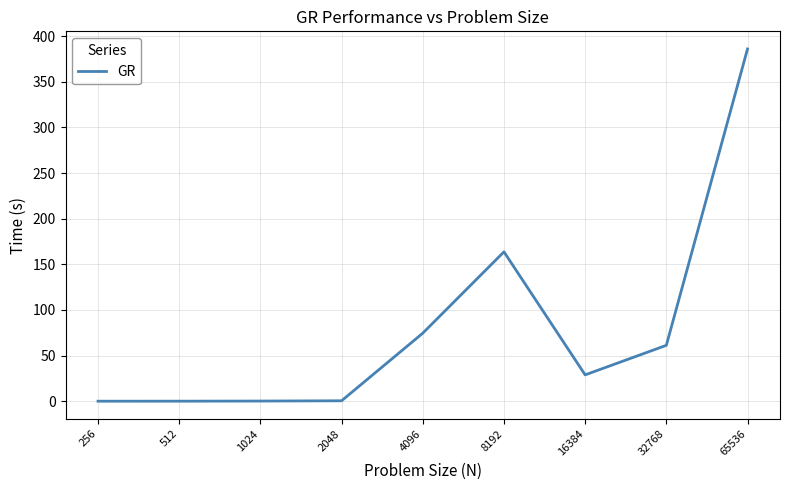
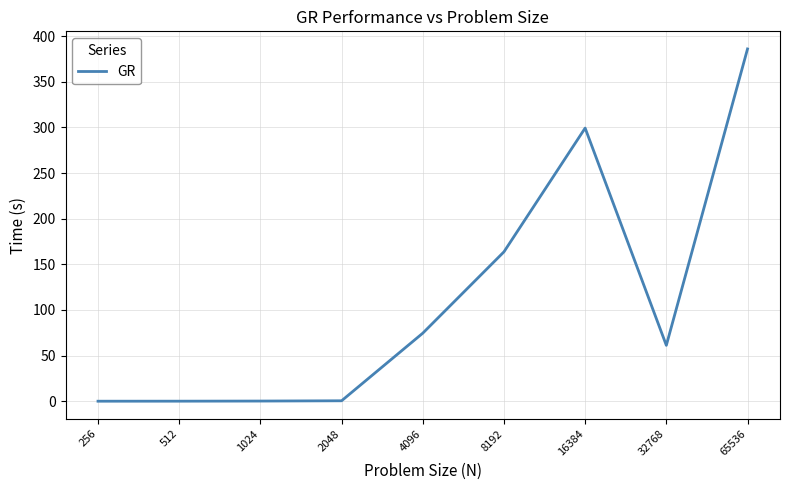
  {
    "256": 0,
    "512": 0,
    "1024": 0,
    "2048": 0,
    "4096": 70,
    "8192": 160,
-   "16384": 30,
+   "16384": 300,
    "32768": 60,
    "65536": 390
  }
